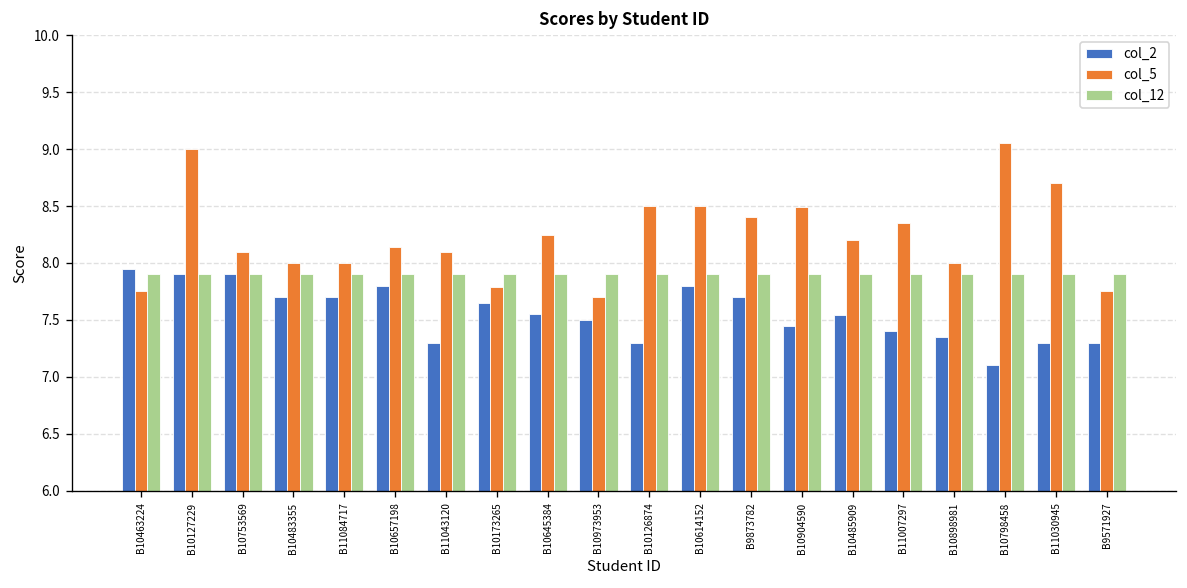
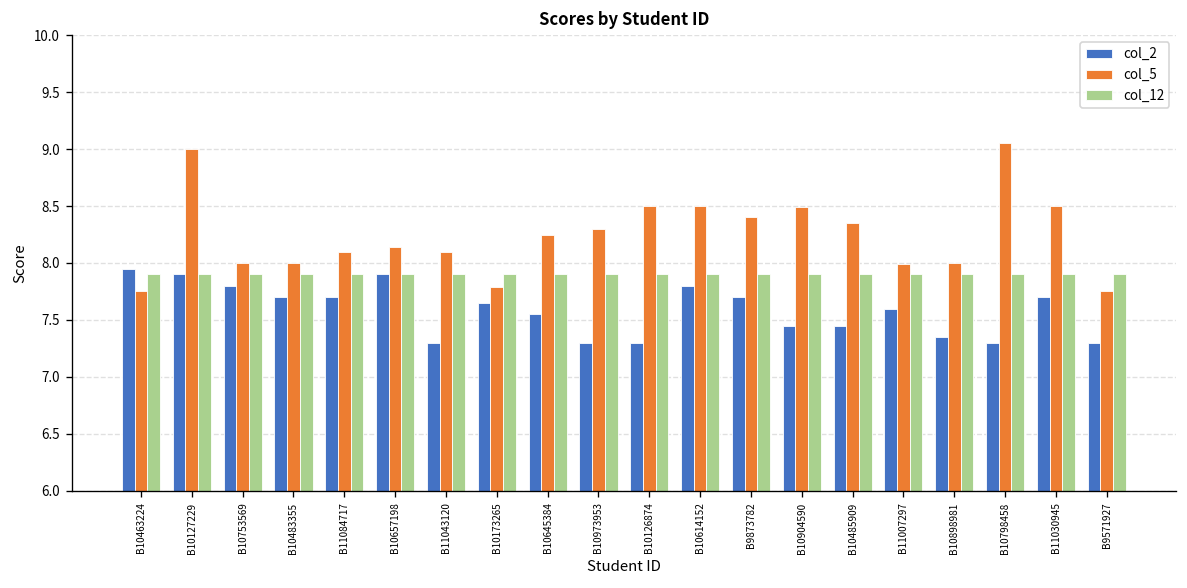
  {
    "col_2": {
      "B10463224": 8.0,
      "B10127229": 7.9,
-     "B10753569": 7.9,
+     "B10753569": 7.8,
      "B10483355": 7.7,
      "B11084717": 7.7,
-     "B10657198": 7.8,
+     "B10657198": 7.9,
      "B11043120": 7.3,
      "B10173265": 7.7,
      "B10645384": 7.6,
-     "B10973953": 7.5,
+     "B10973953": 7.3,
      "B10126874": 7.3,
      "B10614152": 7.8,
      "B9873782": 7.7,
      "B10904590": 7.5,
-     "B10485909": 7.54,
-     "B11007297": 7.4,
+     "B10485909": 7.45,
+     "B11007297": 7.6,
      "B10898981": 7.4,
-     "B10798458": 7.1,
-     "B11030945": 7.3,
+     "B10798458": 7.3,
+     "B11030945": 7.7,
      "B9571927": 7.3
    },
    "col_5": {
      "B10463224": 7.8,
      "B10127229": 9.0,
-     "B10753569": 8.1,
+     "B10753569": 8.0,
      "B10483355": 8.0,
-     "B11084717": 8.0,
+     "B11084717": 8.1,
      "B10657198": 8.1,
      "B11043120": 8.1,
      "B10173265": 7.8,
      "B10645384": 8.3,
-     "B10973953": 7.7,
+     "B10973953": 8.3,
      "B10126874": 8.5,
      "B10614152": 8.5,
      "B9873782": 8.4,
      "B10904590": 8.5,
-     "B10485909": 8.2,
-     "B11007297": 8.4,
+     "B10485909": 8.4,
+     "B11007297": 8.0,
      "B10898981": 8.0,
      "B10798458": 9.1,
-     "B11030945": 8.7,
+     "B11030945": 8.5,
      "B9571927": 7.8
    },
    "col_12": {
      "B10463224": 7.9,
      "B10127229": 7.9,
      "B10753569": 7.9,
      "B10483355": 7.9,
      "B11084717": 7.9,
      "B10657198": 7.9,
      "B11043120": 7.9,
      "B10173265": 7.9,
      "B10645384": 7.9,
      "B10973953": 7.9,
      "B10126874": 7.9,
      "B10614152": 7.9,
      "B9873782": 7.9,
      "B10904590": 7.9,
      "B10485909": 7.9,
      "B11007297": 7.9,
      "B10898981": 7.9,
      "B10798458": 7.9,
      "B11030945": 7.9,
      "B9571927": 7.9
    }
  }
